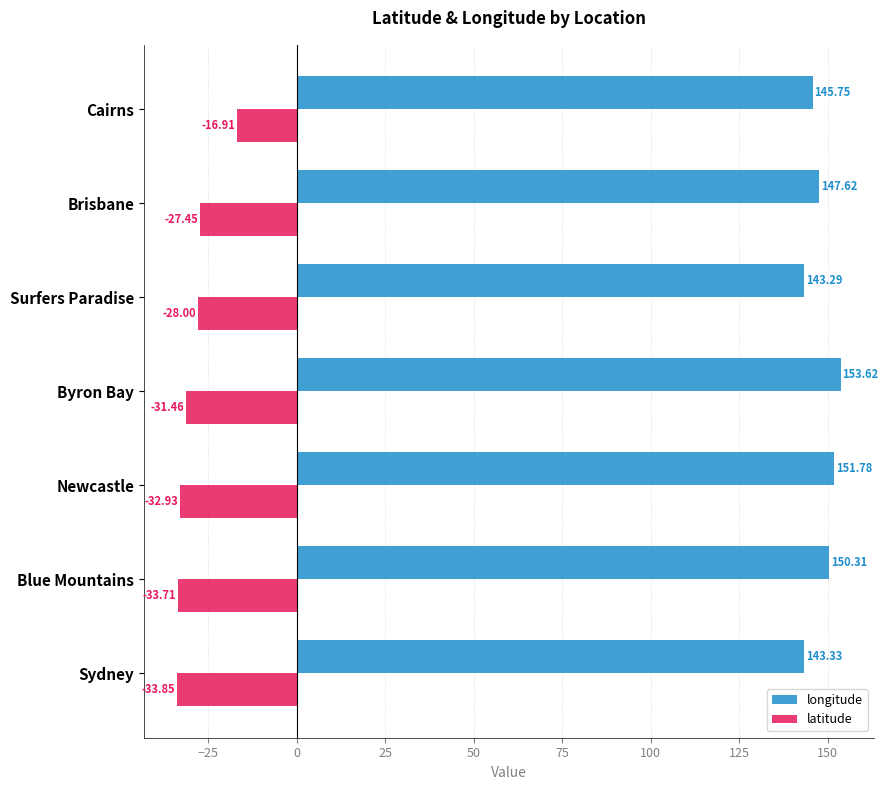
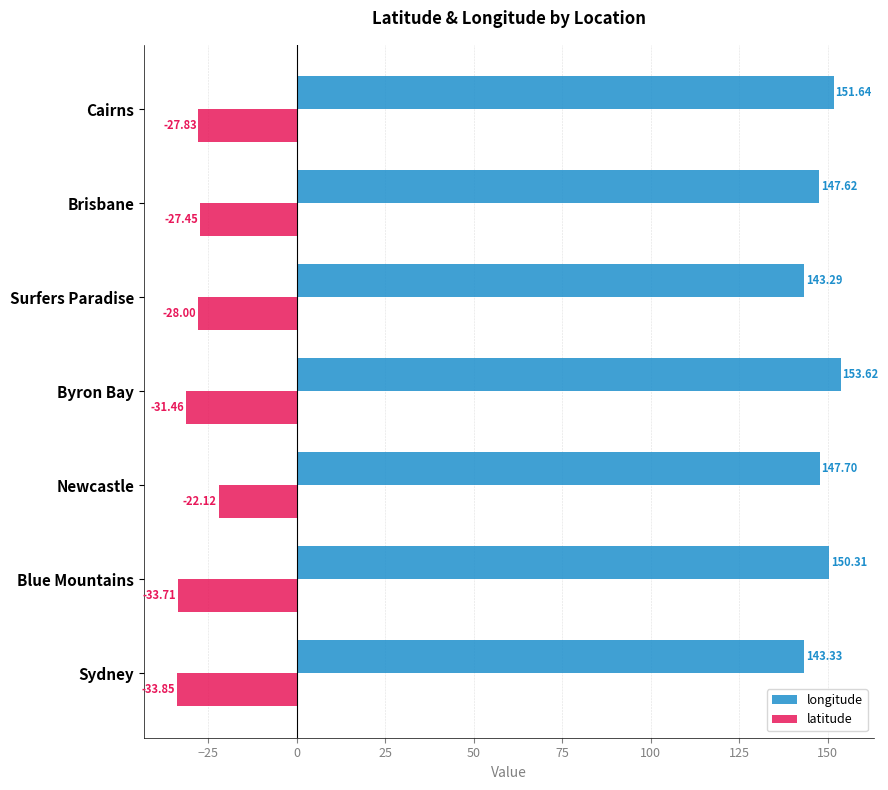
  {
    "longitude": {
-     "Cairns": 145.75,
+     "Cairns": 151.64,
      "Brisbane": 147.62,
      "Surfers Paradise": 143.29,
      "Byron Bay": 153.62,
-     "Newcastle": 151.78,
+     "Newcastle": 147.70,
      "Blue Mountains": 150.31,
      "Sydney": 143.33
    },
    "latitude": {
-     "Cairns": -16.91,
+     "Cairns": -27.83,
      "Brisbane": -27.45,
      "Surfers Paradise": -28.00,
      "Byron Bay": -31.46,
-     "Newcastle": -32.93,
+     "Newcastle": -22.12,
      "Blue Mountains": -33.71,
      "Sydney": -33.85
    }
  }
